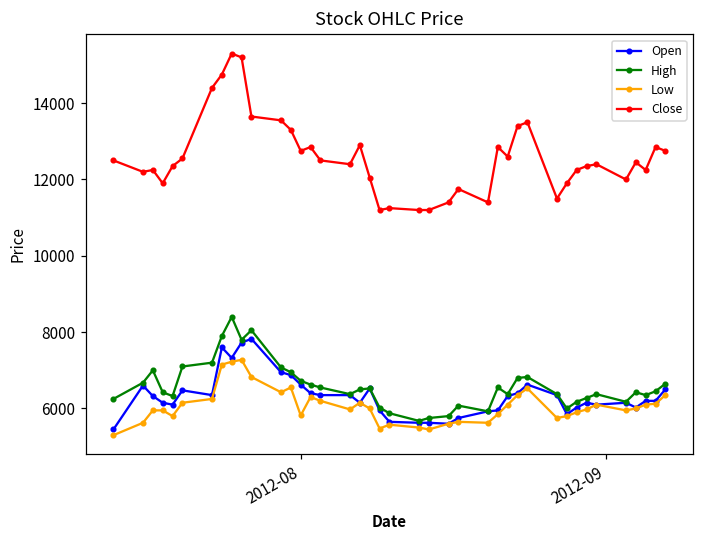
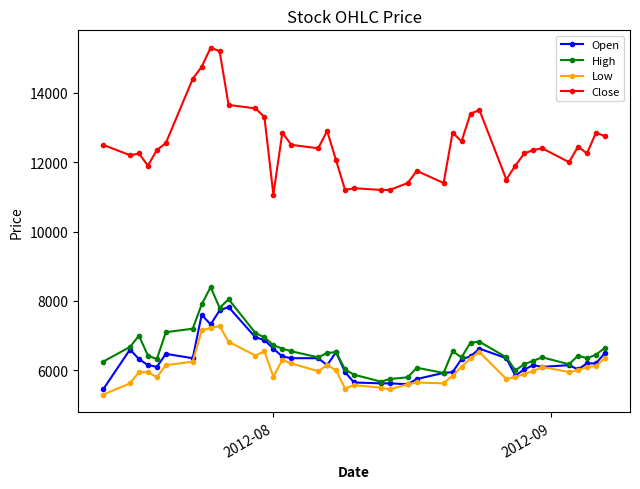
  {
    "Open": {
      "2012-08": 6600
    },
    "High": {
      "2012-08": 6700
    },
    "Low": {
      "2012-08": 5800
    },
    "Close": {
-     "2012-08": 12800
+     "2012-08": 11100
    }
  }
